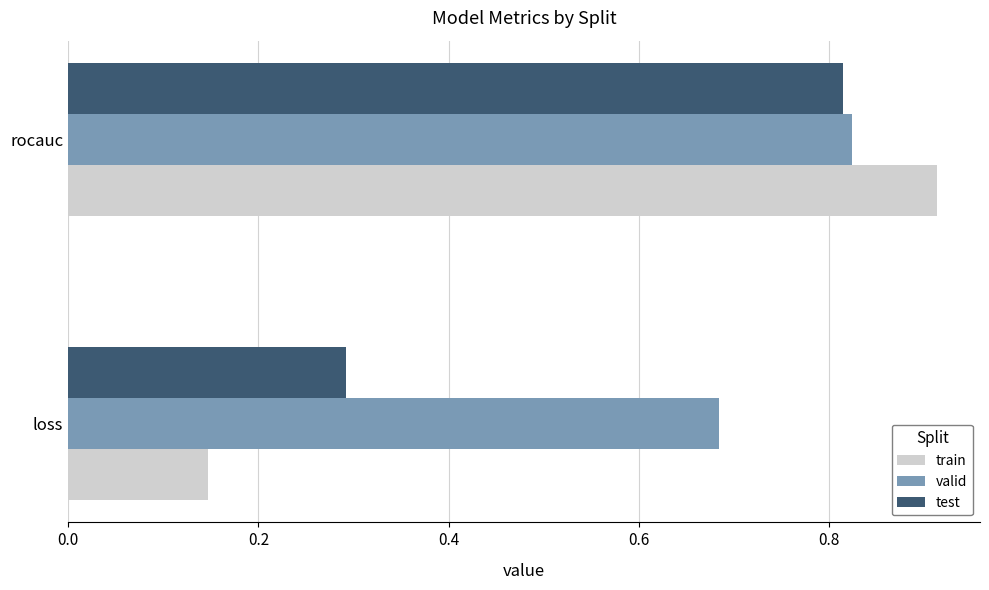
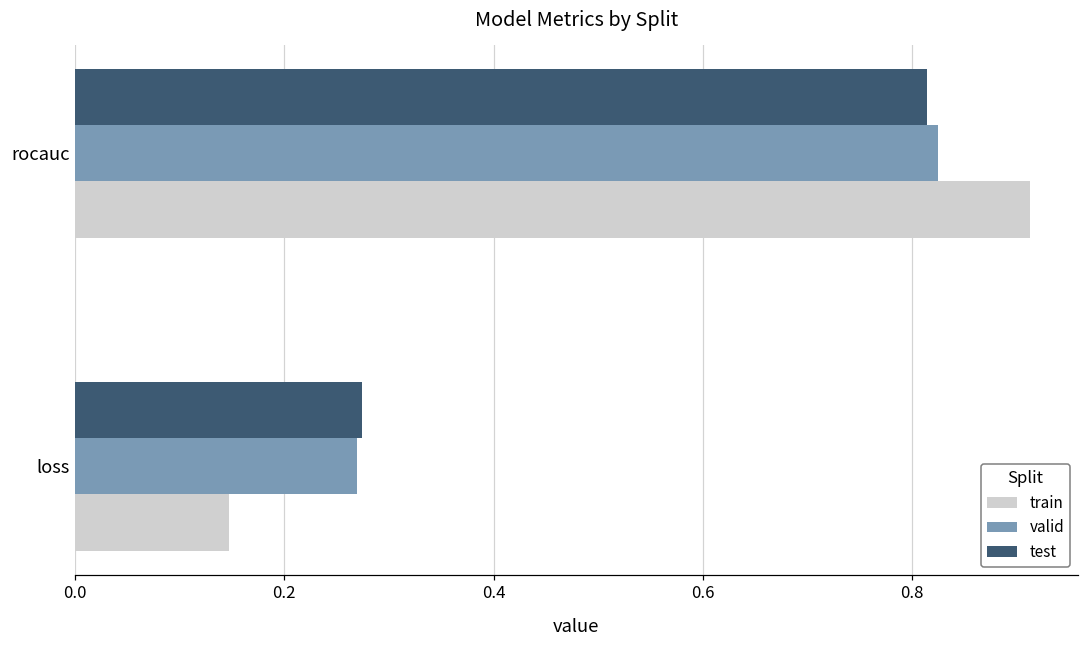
  {
    "train": {
      "rocauc": 0.91,
      "loss": 0.15
    },
    "valid": {
      "rocauc": 0.82,
-     "loss": 0.68
+     "loss": 0.27
    },
    "test": {
      "rocauc": 0.81,
-     "loss": 0.29
+     "loss": 0.27
    }
  }
